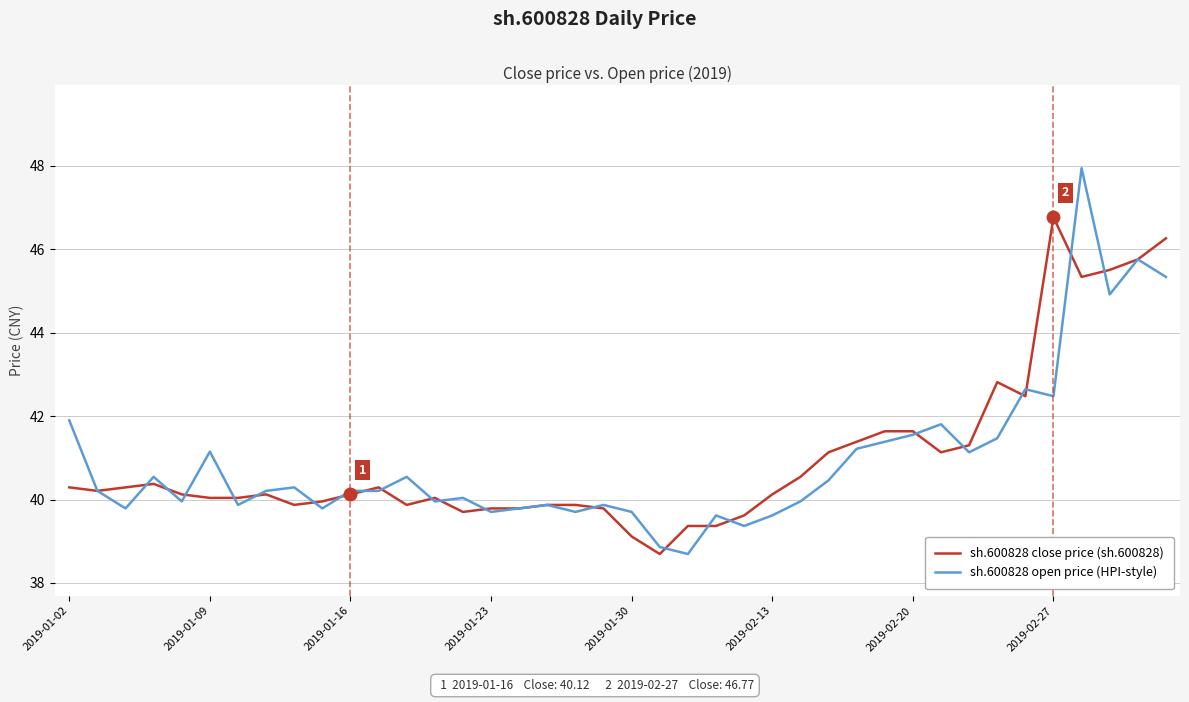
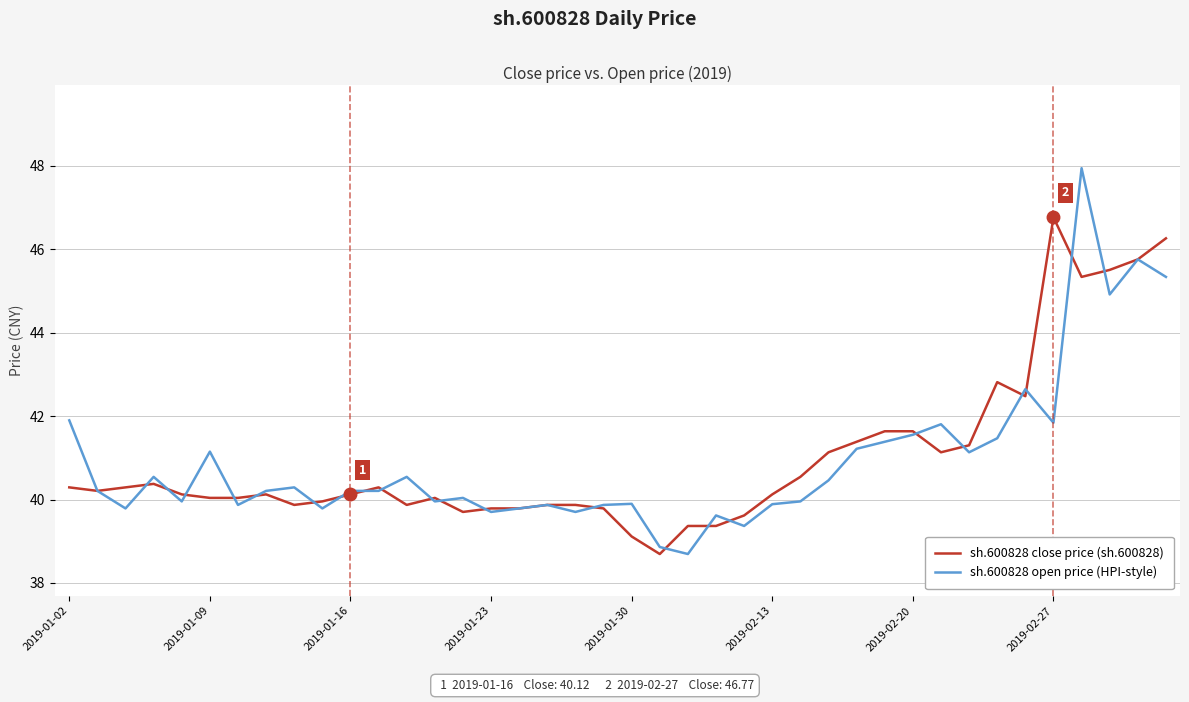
  {
    "sh.600828 open price (HPI-style)": {
      "2019-01-02": 41.9,
      "2019-01-09": 41.1,
      "2019-01-23": 39.7,
-     "2019-01-30": 39.7,
-     "2019-02-13": 39.6,
+     "2019-01-30": 39.9,
+     "2019-02-13": 39.9,
      "2019-02-20": 41.6,
-     "2019-02-27": 42.5
+     "2019-02-27": 41.8
    }
  }
